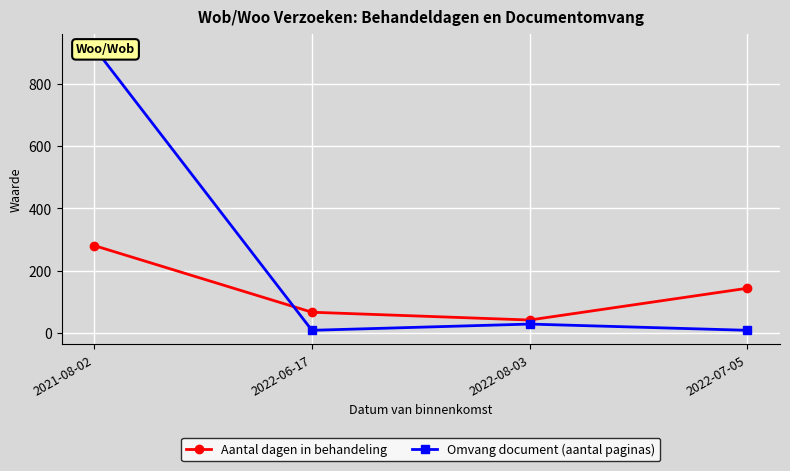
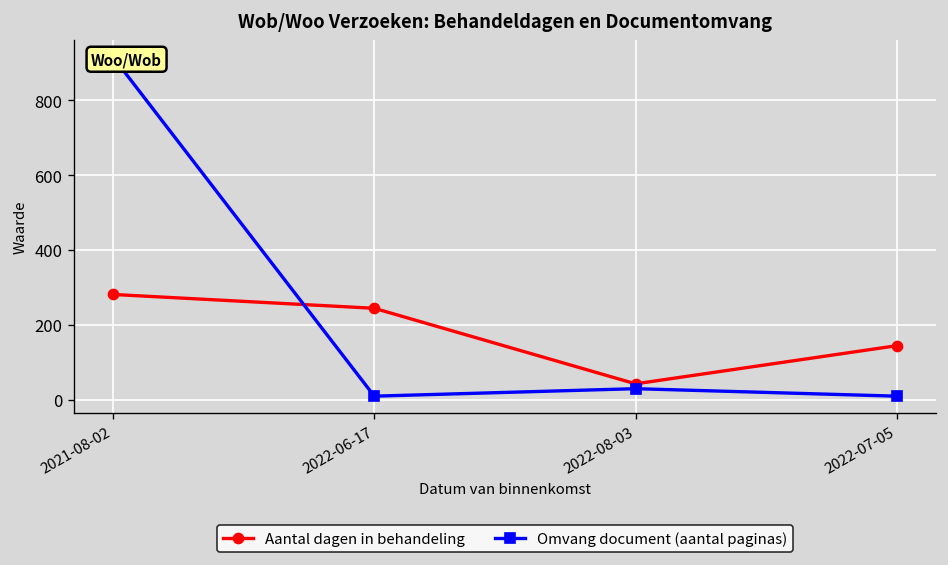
  {
    "Aantal dagen in behandeling": {
      "2021-08-02": 280,
-     "2022-06-17": 70,
+     "2022-06-17": 240,
      "2022-08-03": 40,
      "2022-07-05": 140
    },
    "Omvang document (aantal paginas)": {
      "2022-06-17": 10,
      "2022-08-03": 30,
      "2022-07-05": 10
    }
  }
